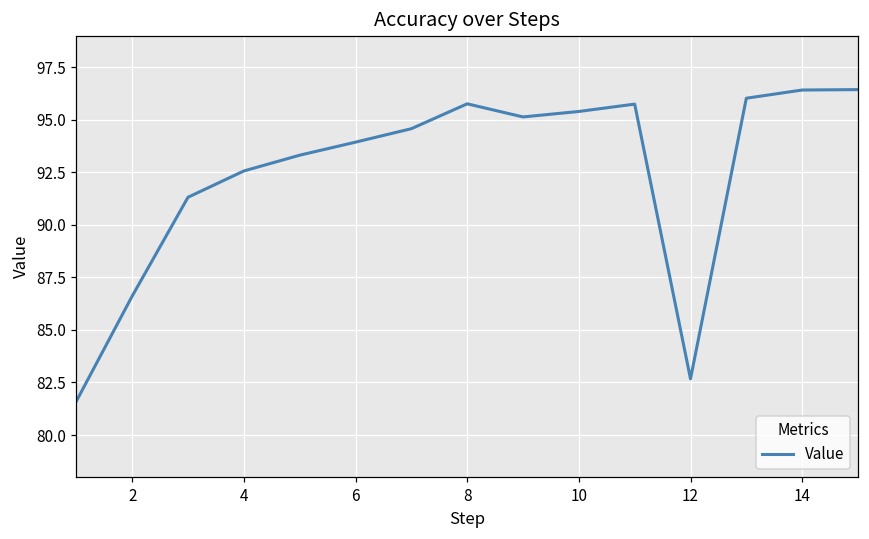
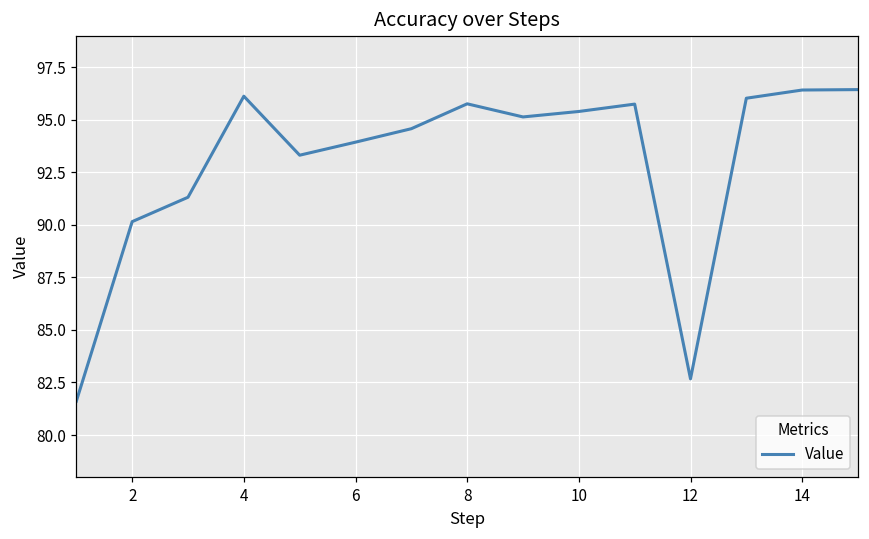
  {
-   "2": 86.6,
-   "4": 92.6,
+   "2": 90.2,
+   "4": 96.1,
    "6": 93.9,
    "8": 95.8,
    "10": 95.4,
    "12": 82.7,
    "14": 96.4
  }
